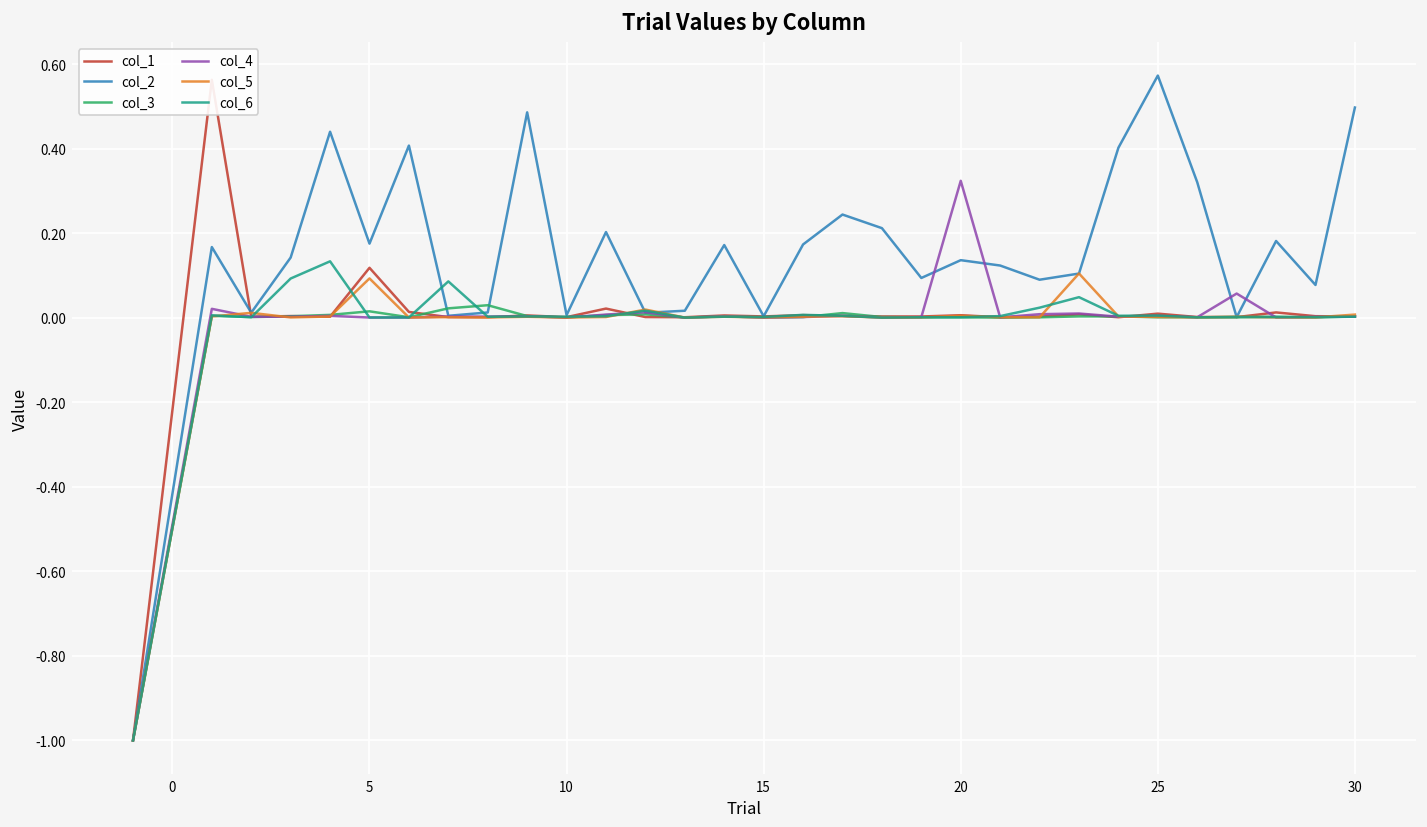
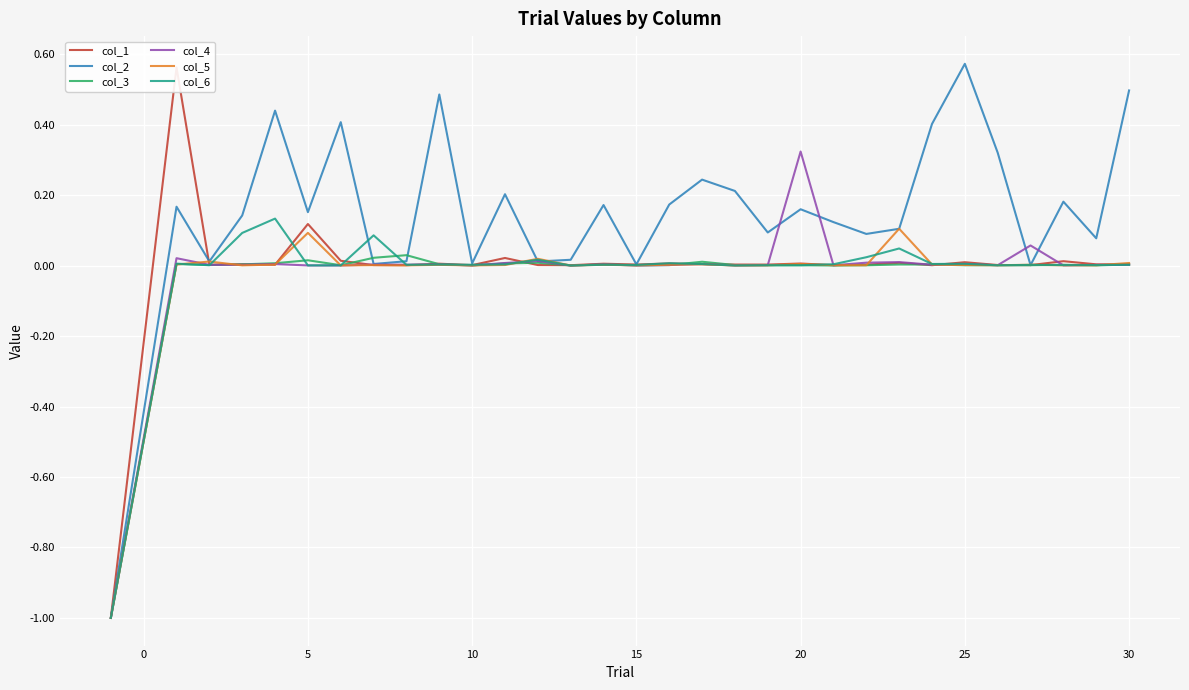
  {
    "col_1": {
      "5": 0.12
    },
    "col_2": {
-     "5": 0.18,
-     "20": 0.14,
+     "5": 0.15,
+     "20": 0.16,
      "25": 0.57,
      "30": 0.50
    },
    "col_4": {
      "20": 0.32
    },
    "col_5": {
      "5": 0.09
    }
  }
